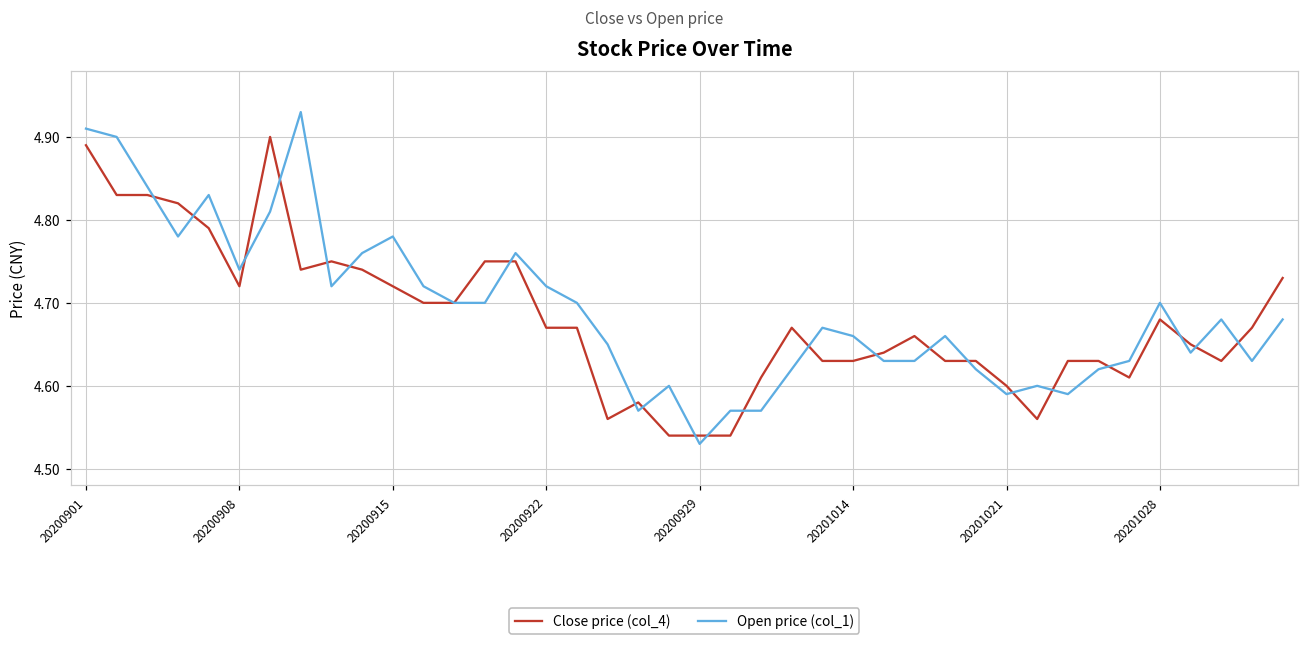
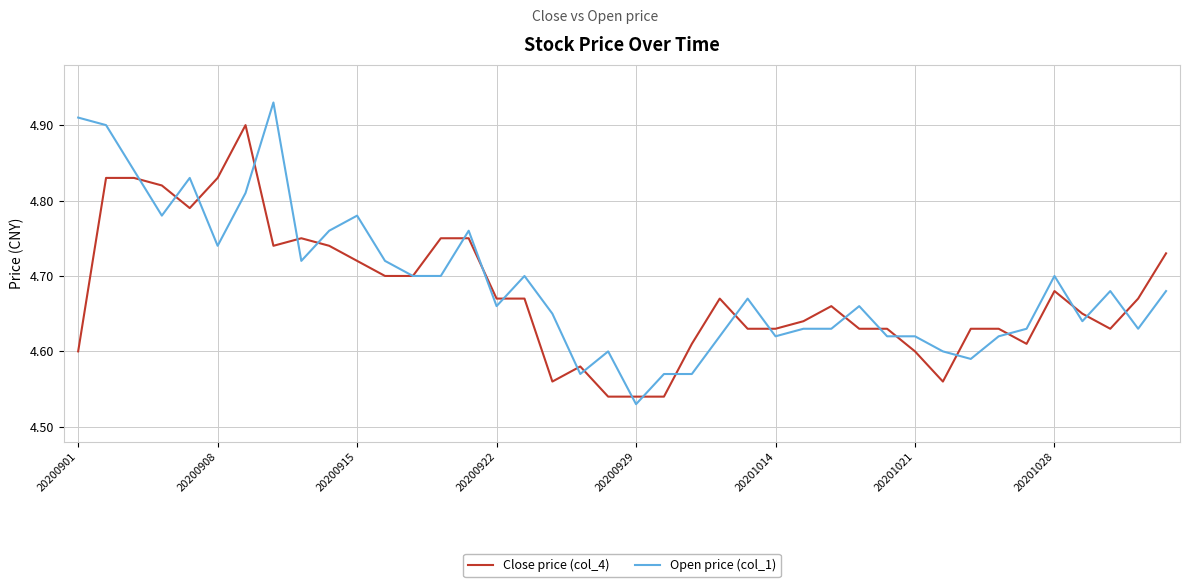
  {
    "Close price (col_4)": {
-     "20200901": 4.89,
-     "20200908": 4.72,
+     "20200901": 4.60,
+     "20200908": 4.83,
      "20200915": 4.72,
      "20200922": 4.67,
      "20200929": 4.54,
      "20201014": 4.63,
      "20201021": 4.60,
      "20201028": 4.68
    },
    "Open price (col_1)": {
      "20200901": 4.91,
      "20200908": 4.74,
      "20200915": 4.78,
-     "20200922": 4.72,
+     "20200922": 4.66,
      "20200929": 4.53,
-     "20201014": 4.66,
-     "20201021": 4.59,
+     "20201014": 4.62,
+     "20201021": 4.62,
      "20201028": 4.70
    }
  }
